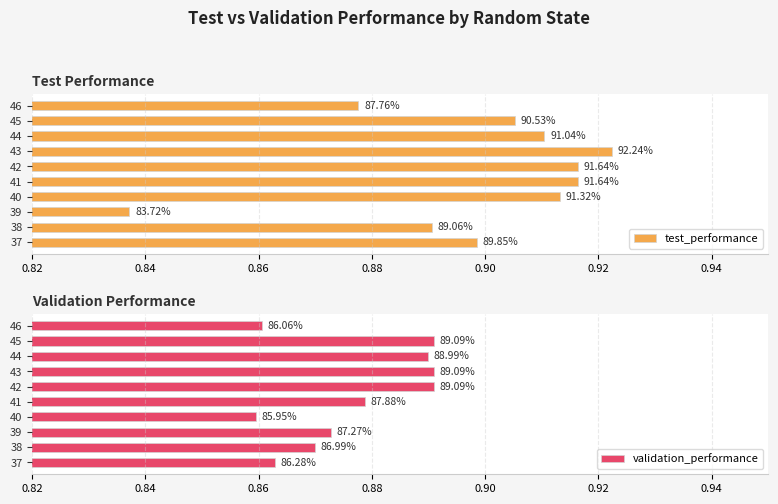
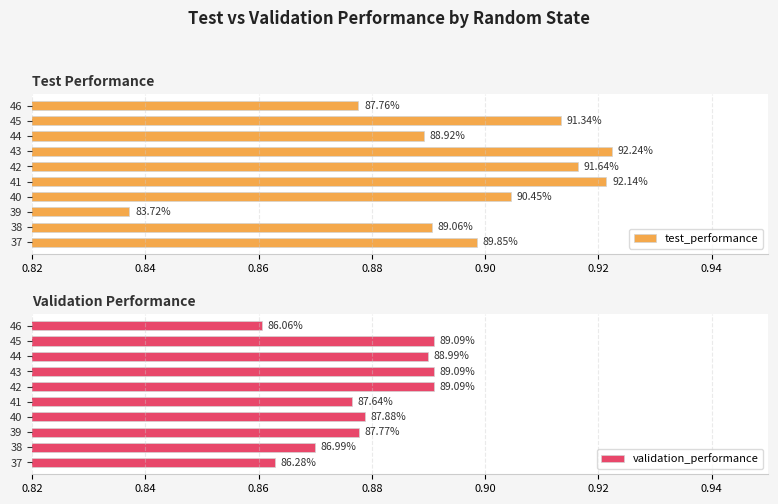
  {
    "Test Performance": {
      "46": "87.76%",
-     "45": "90.53%",
-     "44": "91.04%",
+     "45": "91.34%",
+     "44": "88.92%",
      "43": "92.24%",
      "42": "91.64%",
-     "41": "91.64%",
-     "40": "91.32%",
+     "41": "92.14%",
+     "40": "90.45%",
      "39": "83.72%",
      "38": "89.06%",
      "37": "89.85%"
    },
    "Validation Performance": {
      "46": "86.06%",
      "45": "89.09%",
      "44": "88.99%",
      "43": "89.09%",
      "42": "89.09%",
-     "41": "87.88%",
-     "40": "85.95%",
-     "39": "87.27%",
+     "41": "87.64%",
+     "40": "87.88%",
+     "39": "87.77%",
      "38": "86.99%",
      "37": "86.28%"
    }
  }
